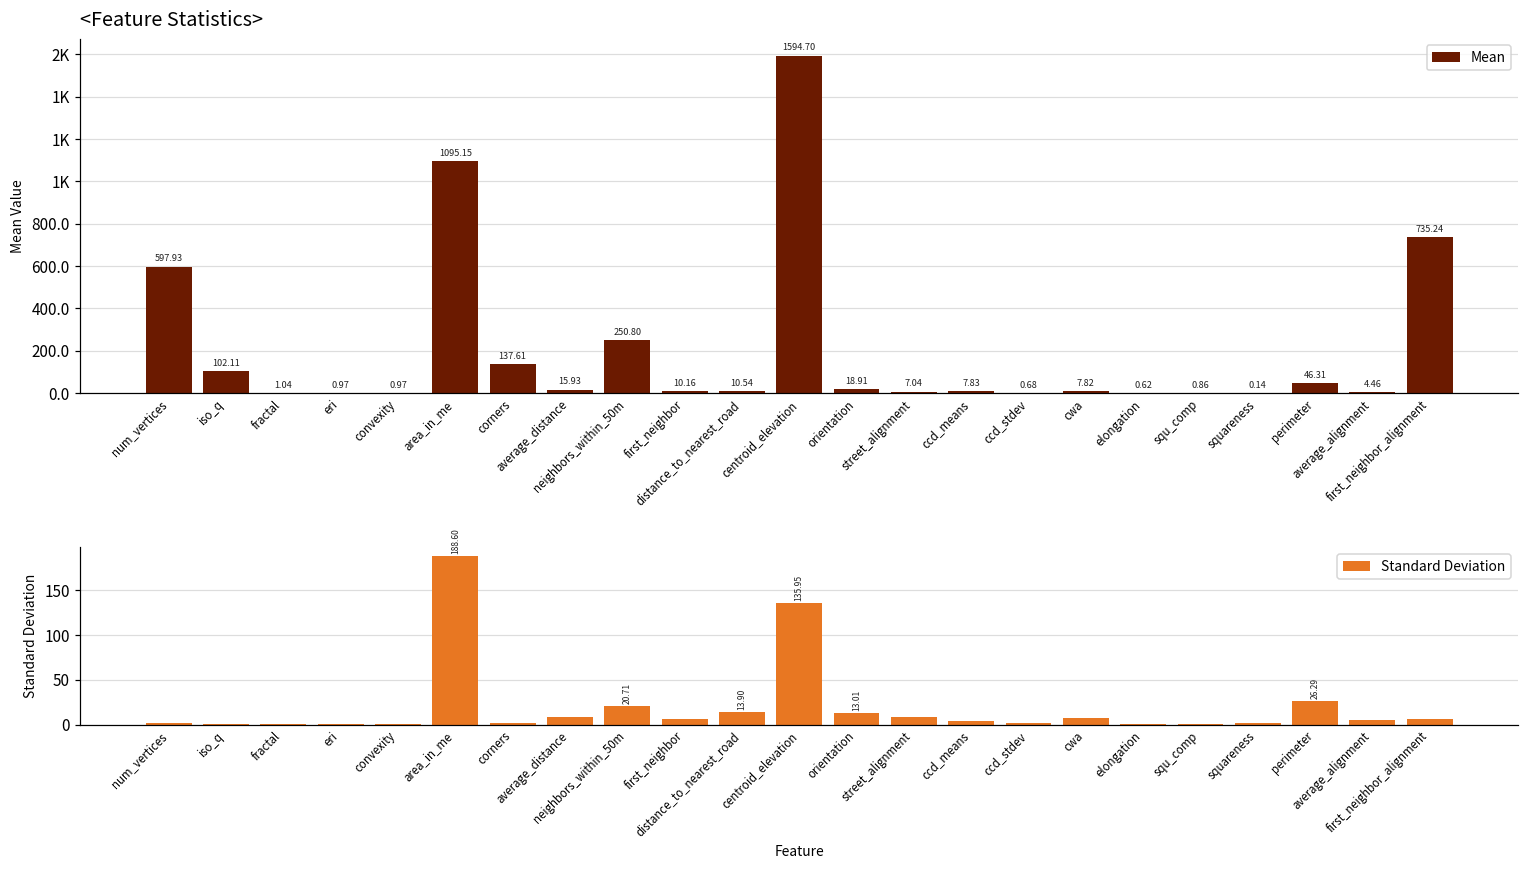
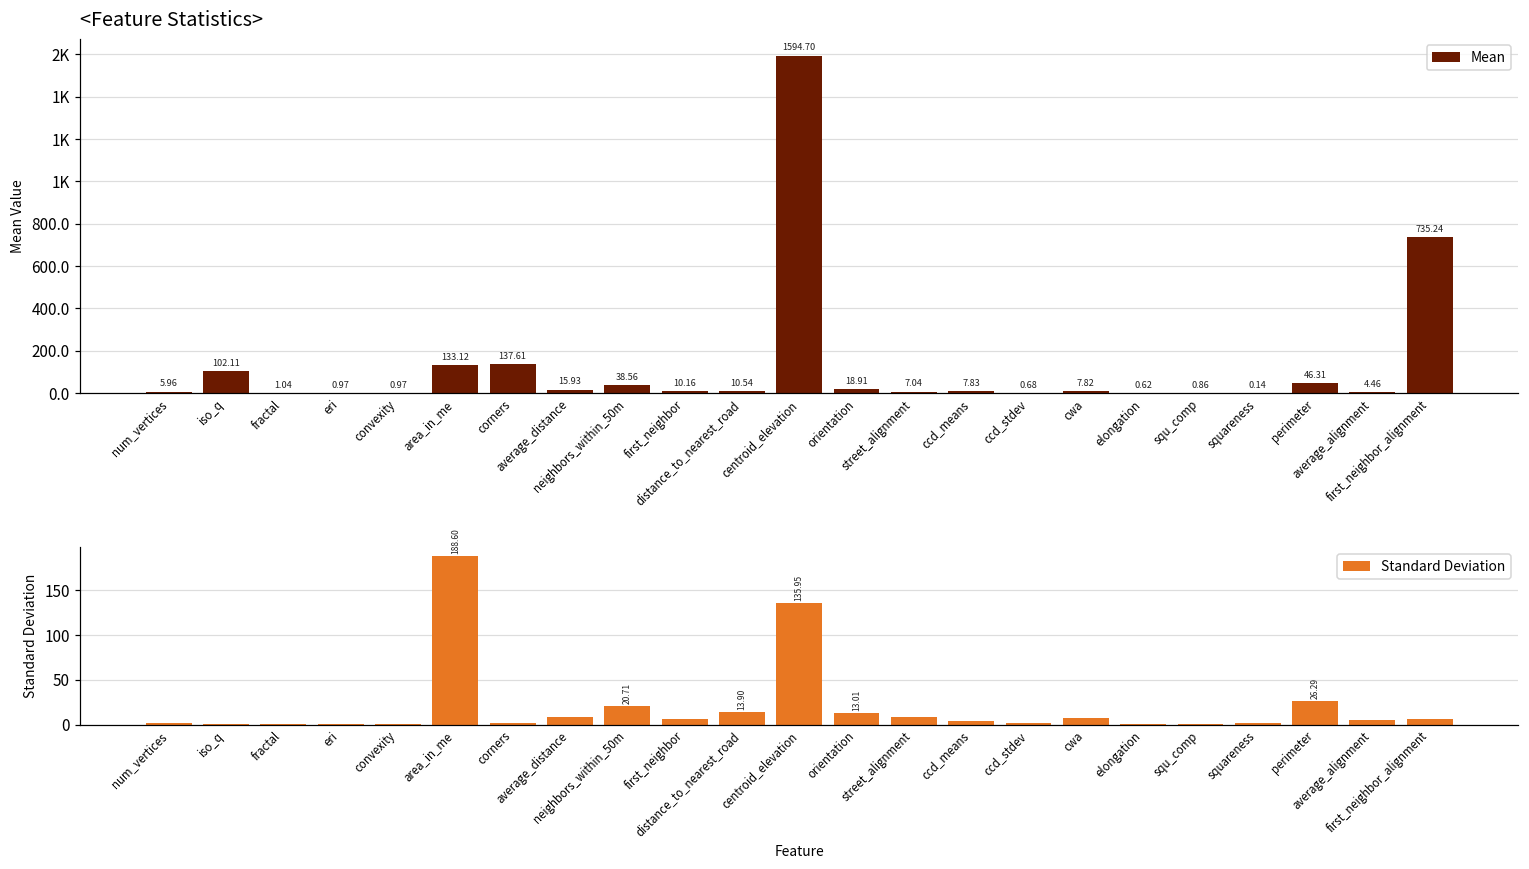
  {
    "<Feature Statistics>": {
-     "num_vertices": 597.93,
+     "num_vertices": 5.96,
      "iso_q": 102.11,
      "fractal": 1.04,
      "eri": 0.97,
      "convexity": 0.97,
-     "area_in_me": 1095.15,
+     "area_in_me": 133.12,
      "corners": 137.61,
      "average_distance": 15.93,
-     "neighbors_within_50m": 250.80,
+     "neighbors_within_50m": 38.56,
      "first_neighbor": 10.16,
      "distance_to_nearest_road": 10.54,
      "centroid_elevation": 1594.70,
      "orientation": 18.91,
      "street_alignment": 7.04,
      "ccd_means": 7.83,
      "ccd_stdev": 0.68,
      "cwa": 7.82,
      "elongation": 0.62,
      "squ_comp": 0.86,
      "squareness": 0.14,
      "perimeter": 46.31,
      "average_alignment": 4.46,
      "first_neighbor_alignment": 735.24
    }
  }
